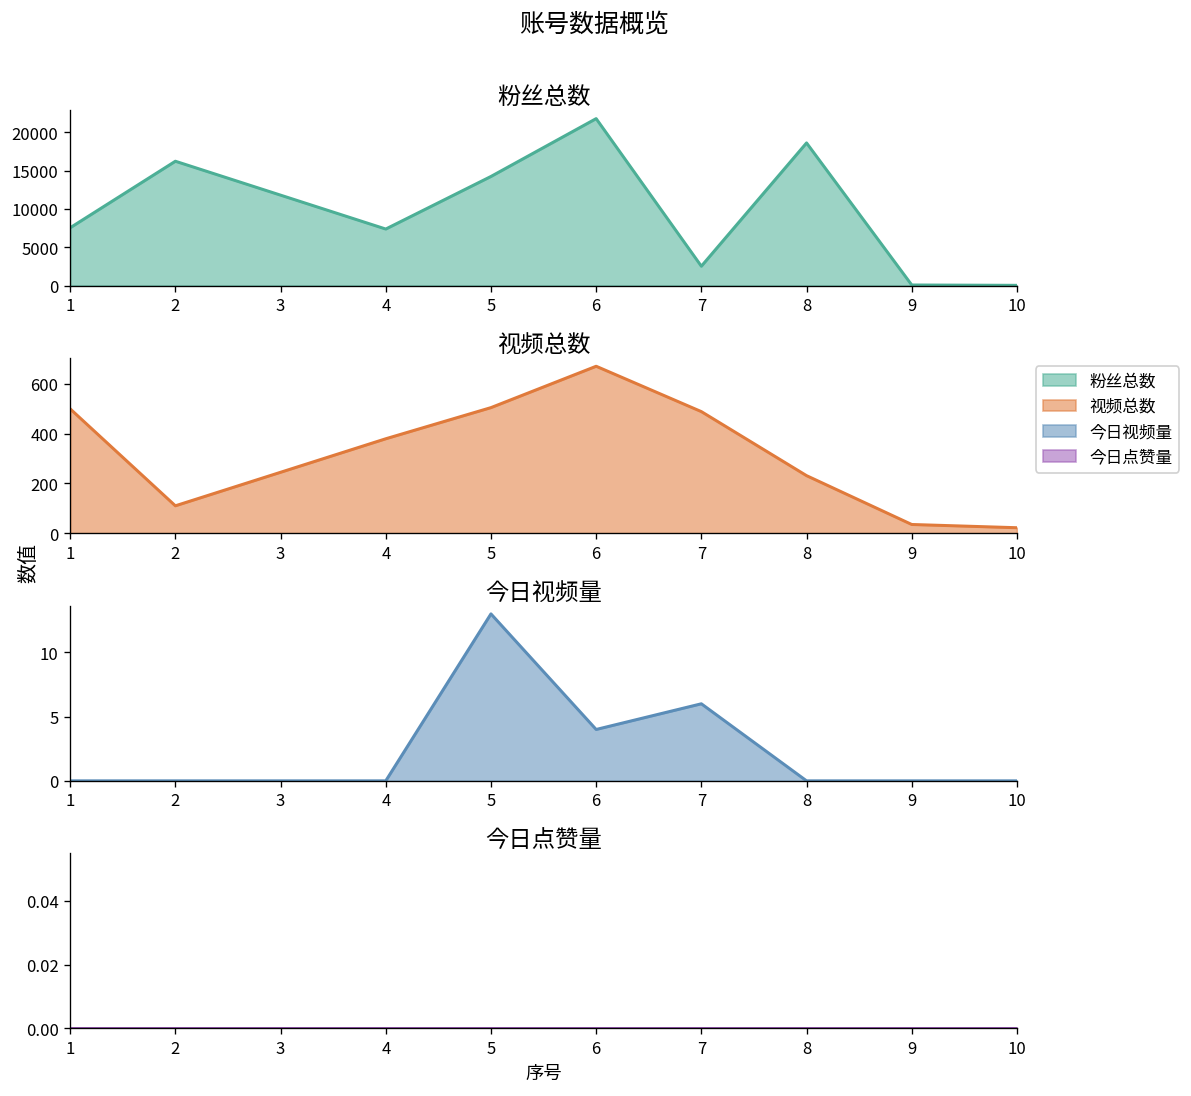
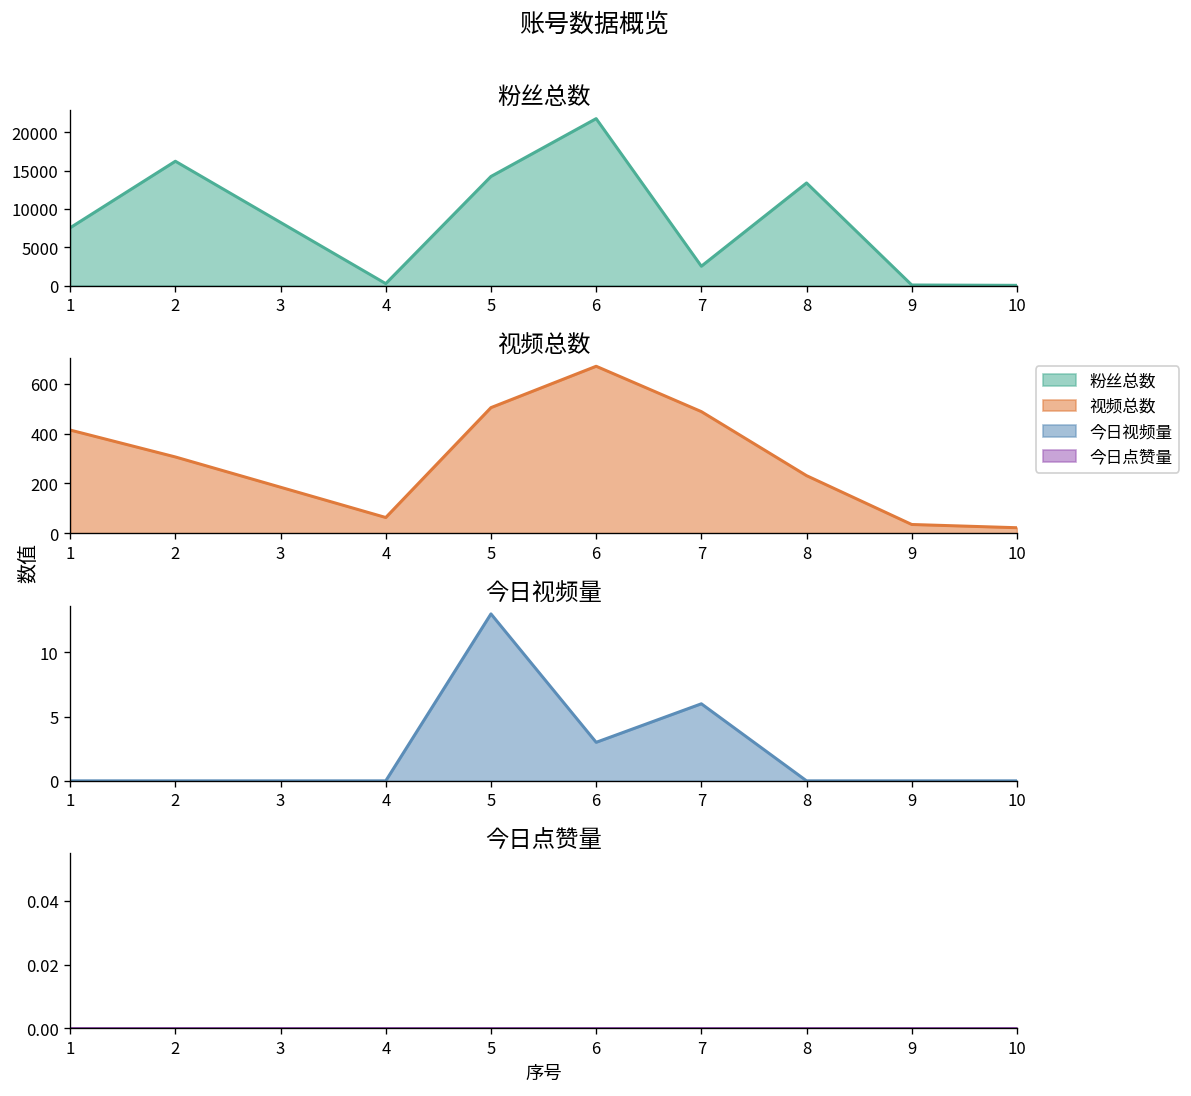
  {
    "粉丝总数": {
      "1": 8000,
      "2": 16000,
-     "4": 7000,
+     "4": 0,
      "5": 14000,
      "6": 22000,
      "7": 3000,
-     "8": 19000,
+     "8": 13000,
      "9": 0,
      "10": 0
    },
    "视频总数": {
-     "1": 500,
-     "2": 110,
-     "4": 380,
+     "1": 410,
+     "2": 310,
+     "4": 60,
      "5": 500,
      "6": 670,
      "7": 490,
      "8": 230,
      "9": 40,
      "10": 20
    },
    "今日视频量": {
      "1": 0,
      "2": 0,
      "4": 0,
      "5": 13,
-     "6": 4,
+     "6": 3,
      "7": 6,
      "8": 0,
      "9": 0,
      "10": 0
    },
    "今日点赞量": {
      "1": 0.000,
      "2": 0.000,
      "4": 0.000,
      "5": 0.000,
      "6": 0.000,
      "7": 0.000,
      "8": 0.000,
      "9": 0.000,
      "10": 0.000
    }
  }
